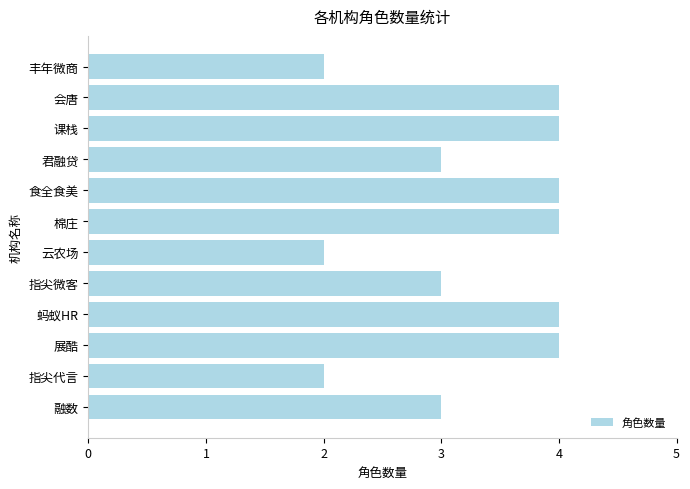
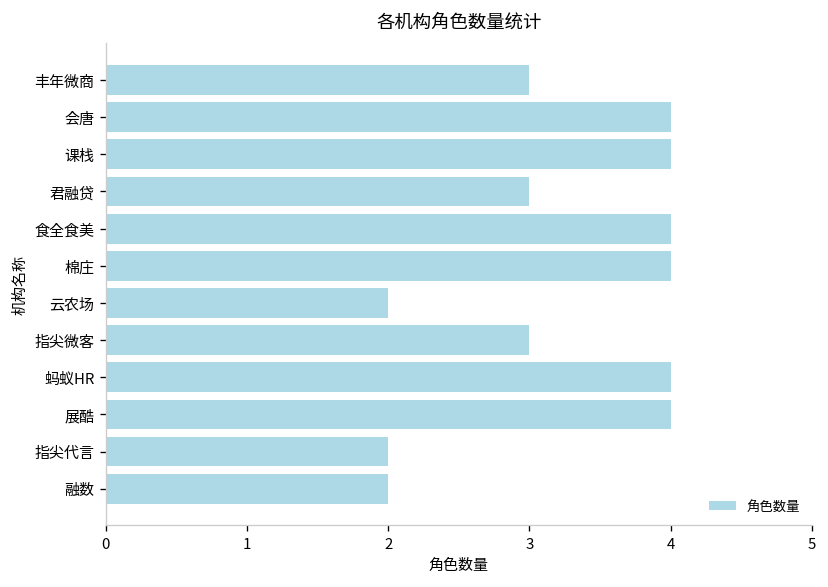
  {
-   "丰年微商": 2,
+   "丰年微商": 3,
    "会唐": 4,
    "课栈": 4,
    "君融贷": 3,
    "食全食美": 4,
    "棉庄": 4,
    "云农场": 2,
    "指尖微客": 3,
    "蚂蚁HR": 4,
    "展酷": 4,
    "指尖代言": 2,
-   "融数": 3
+   "融数": 2
  }
